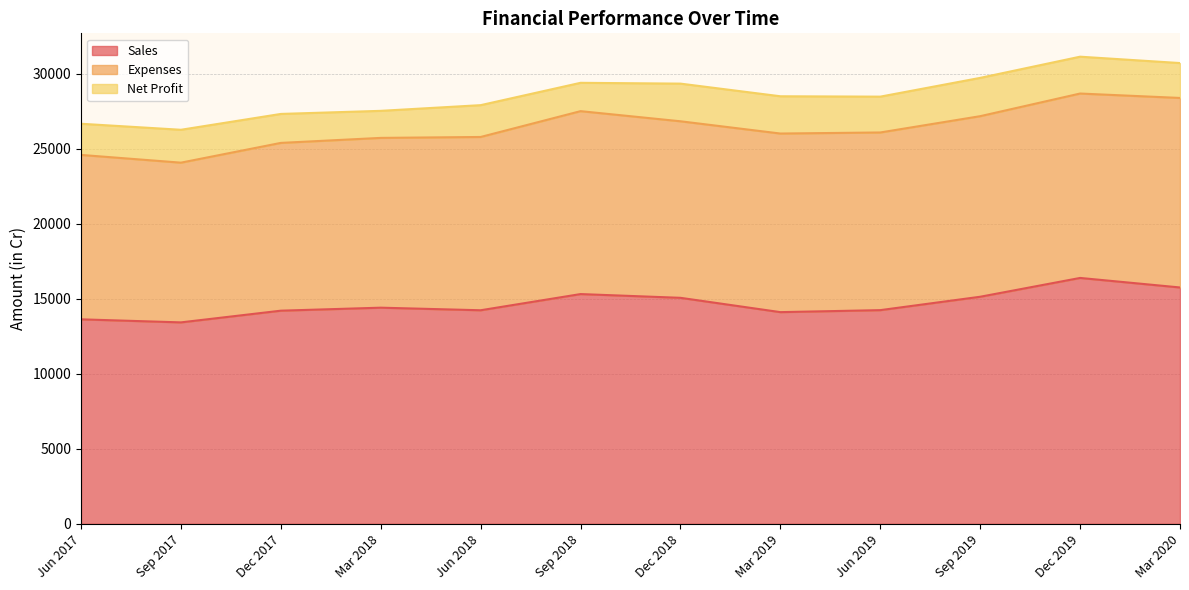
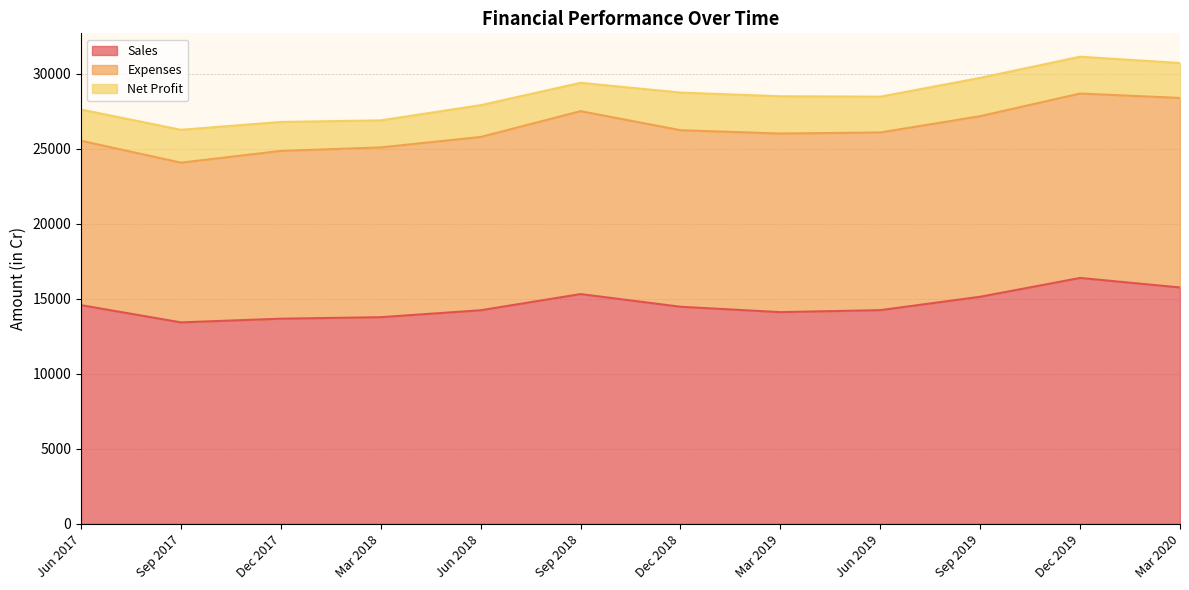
  {
    "Sales": {
-     "Jun 2017": 13600,
+     "Jun 2017": 14600,
      "Sep 2017": 13400,
-     "Dec 2017": 14200,
-     "Mar 2018": 14400,
+     "Dec 2017": 13700,
+     "Mar 2018": 13800,
      "Jun 2018": 14200,
      "Sep 2018": 15300,
-     "Dec 2018": 15100,
+     "Dec 2018": 14500,
      "Mar 2019": 14100,
      "Jun 2019": 14200,
      "Sep 2019": 15100,
      "Dec 2019": 16400,
      "Mar 2020": 15800
    }
  }
